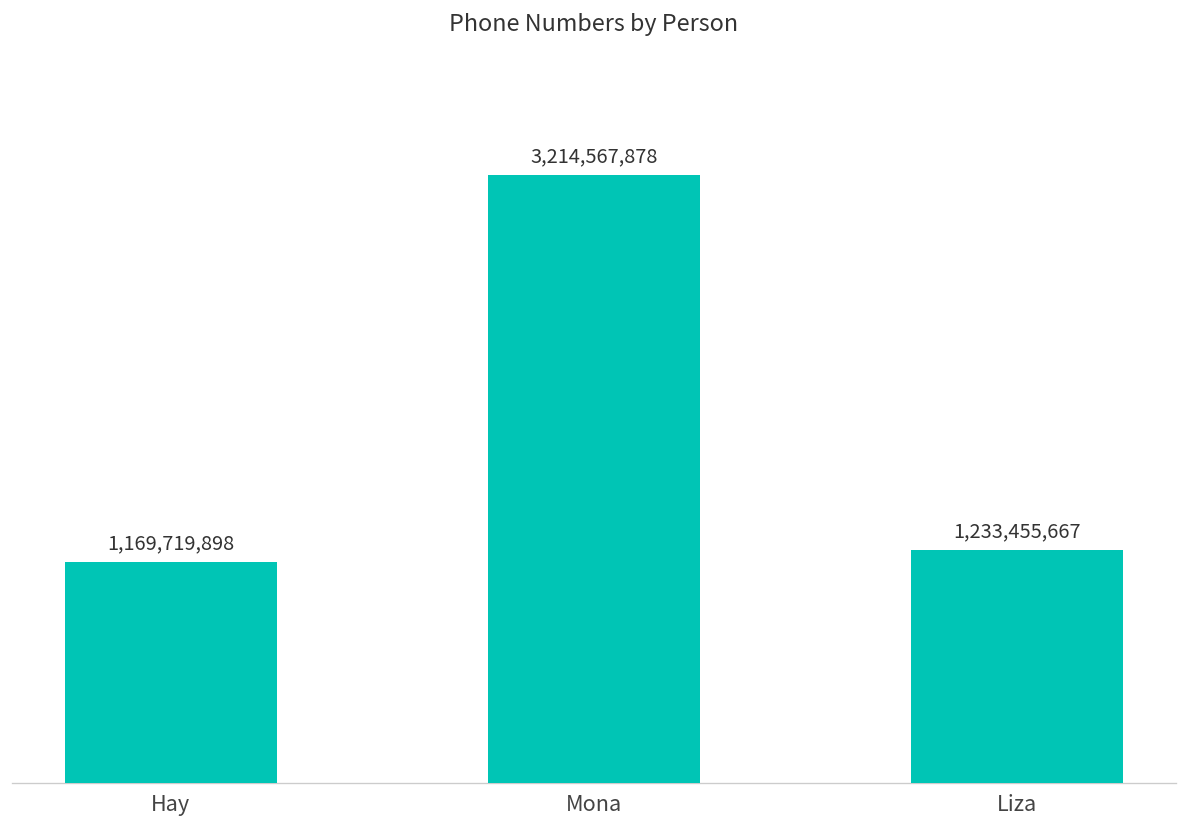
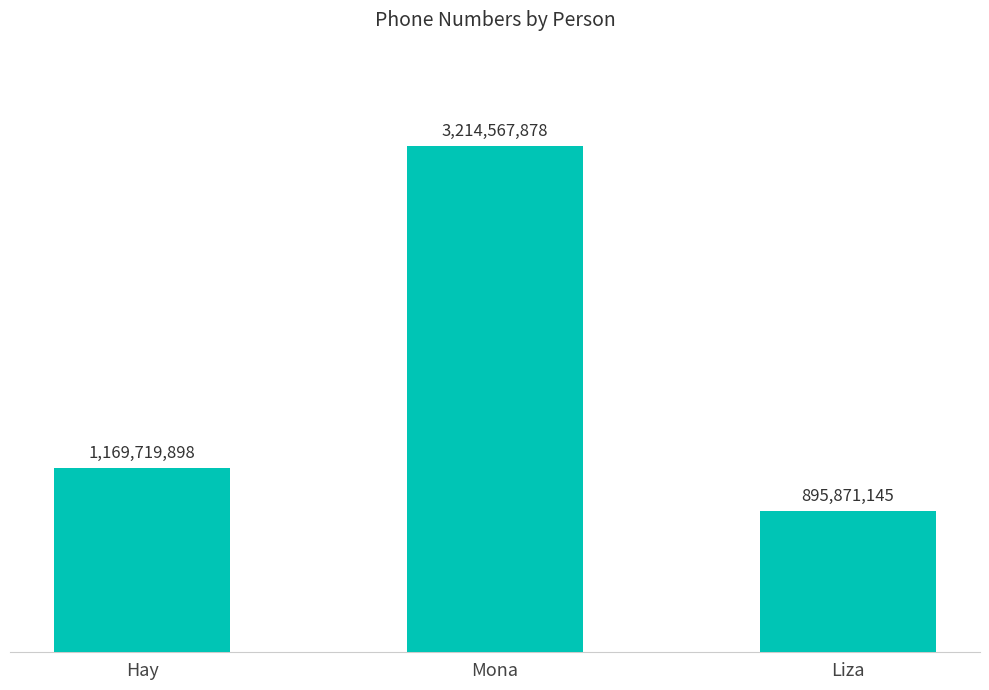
  {
    "Hay": "1,169,719,898",
    "Mona": "3,214,567,878",
-   "Liza": "1,233,455,667"
+   "Liza": "895,871,145"
  }
